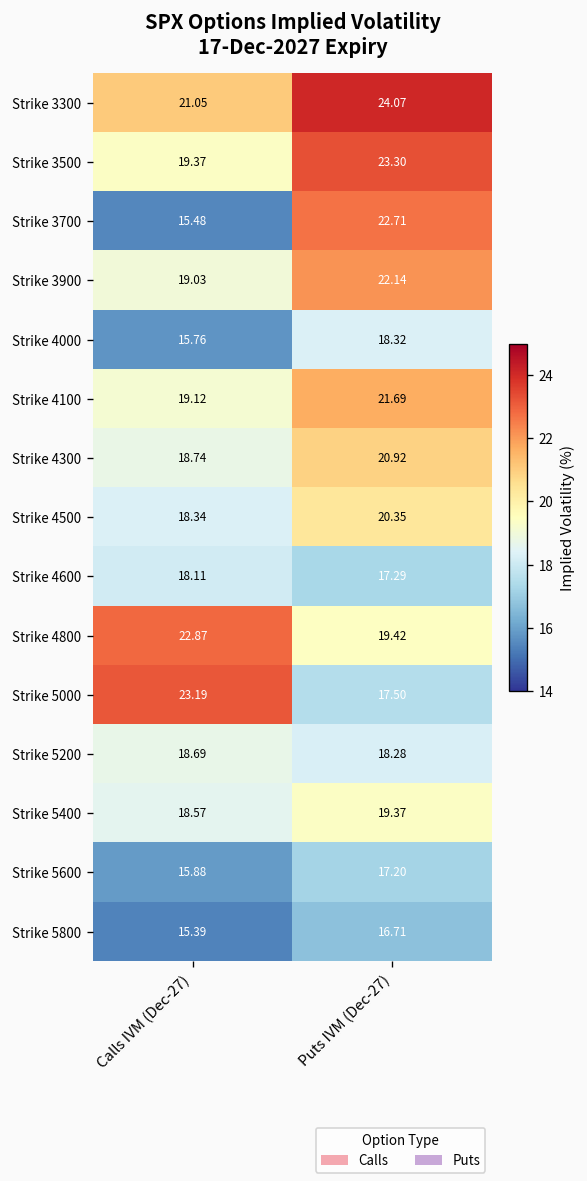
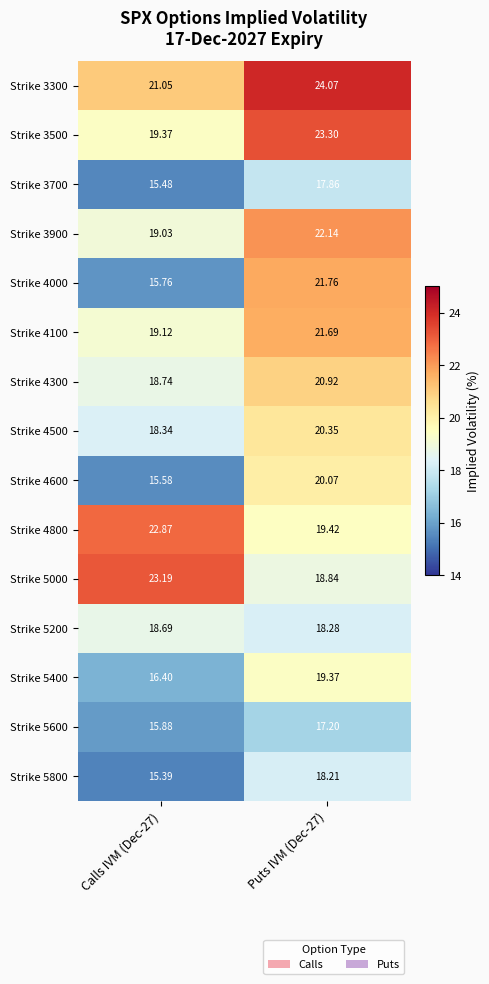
  {
    "Strike 3300": {
      "Calls IVM (Dec-27)": 21.05,
      "Puts IVM (Dec-27)": 24.07
    },
    "Strike 3500": {
      "Calls IVM (Dec-27)": 19.37,
      "Puts IVM (Dec-27)": 23.30
    },
    "Strike 3700": {
      "Calls IVM (Dec-27)": 15.48,
-     "Puts IVM (Dec-27)": 22.71
+     "Puts IVM (Dec-27)": 17.86
    },
    "Strike 3900": {
      "Calls IVM (Dec-27)": 19.03,
      "Puts IVM (Dec-27)": 22.14
    },
    "Strike 4000": {
      "Calls IVM (Dec-27)": 15.76,
-     "Puts IVM (Dec-27)": 18.32
+     "Puts IVM (Dec-27)": 21.76
    },
    "Strike 4100": {
      "Calls IVM (Dec-27)": 19.12,
      "Puts IVM (Dec-27)": 21.69
    },
    "Strike 4300": {
      "Calls IVM (Dec-27)": 18.74,
      "Puts IVM (Dec-27)": 20.92
    },
    "Strike 4500": {
      "Calls IVM (Dec-27)": 18.34,
      "Puts IVM (Dec-27)": 20.35
    },
    "Strike 4600": {
-     "Calls IVM (Dec-27)": 18.11,
-     "Puts IVM (Dec-27)": 17.29
+     "Calls IVM (Dec-27)": 15.58,
+     "Puts IVM (Dec-27)": 20.07
    },
    "Strike 4800": {
      "Calls IVM (Dec-27)": 22.87,
      "Puts IVM (Dec-27)": 19.42
    },
    "Strike 5000": {
      "Calls IVM (Dec-27)": 23.19,
-     "Puts IVM (Dec-27)": 17.50
+     "Puts IVM (Dec-27)": 18.84
    },
    "Strike 5200": {
      "Calls IVM (Dec-27)": 18.69,
      "Puts IVM (Dec-27)": 18.28
    },
    "Strike 5400": {
-     "Calls IVM (Dec-27)": 18.57,
+     "Calls IVM (Dec-27)": 16.40,
      "Puts IVM (Dec-27)": 19.37
    },
    "Strike 5600": {
      "Calls IVM (Dec-27)": 15.88,
      "Puts IVM (Dec-27)": 17.20
    },
    "Strike 5800": {
      "Calls IVM (Dec-27)": 15.39,
-     "Puts IVM (Dec-27)": 16.71
+     "Puts IVM (Dec-27)": 18.21
    }
  }
